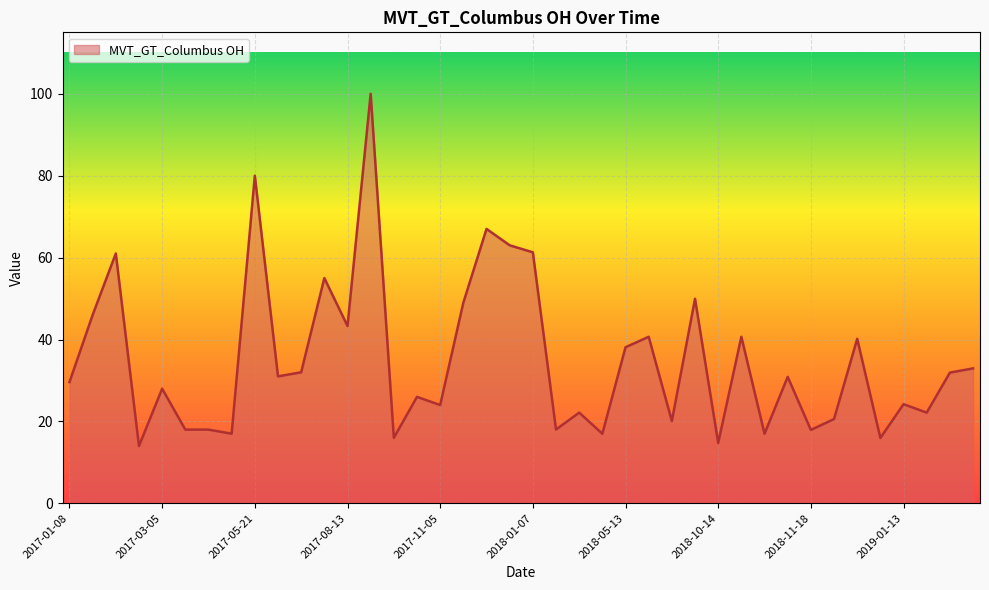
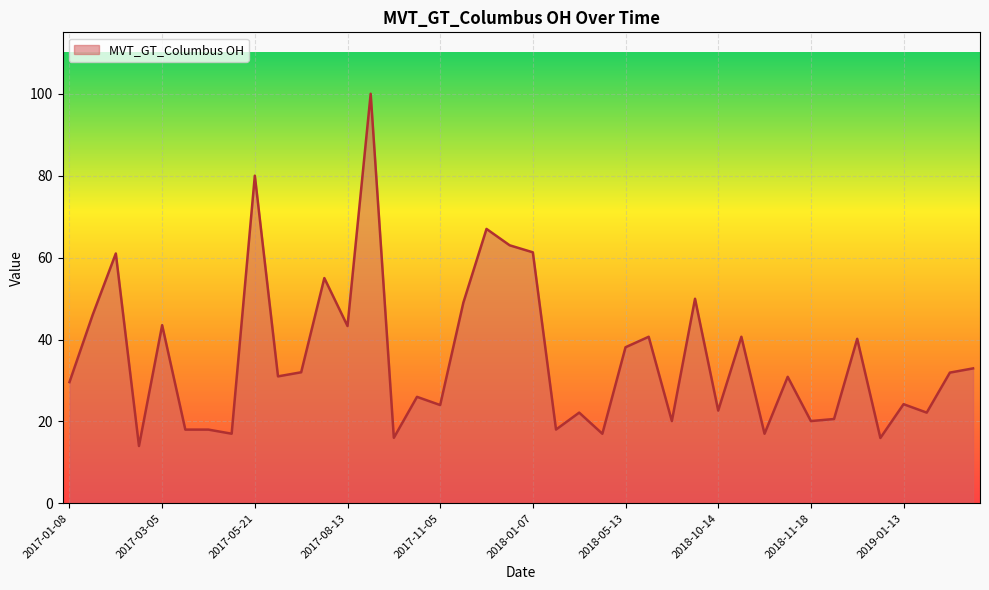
  {
    "2017-01-08": 30,
-   "2017-03-05": 28,
+   "2017-03-05": 44,
    "2017-05-21": 80,
    "2017-08-13": 43,
    "2017-11-05": 24,
    "2018-01-07": 61,
    "2018-05-13": 38,
-   "2018-10-14": 15,
-   "2018-11-18": 18,
+   "2018-10-14": 23,
+   "2018-11-18": 20,
    "2019-01-13": 24
  }
